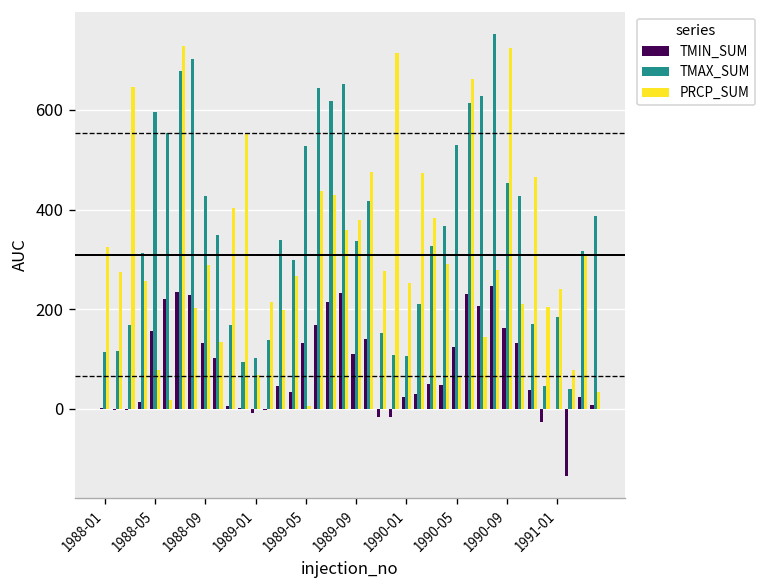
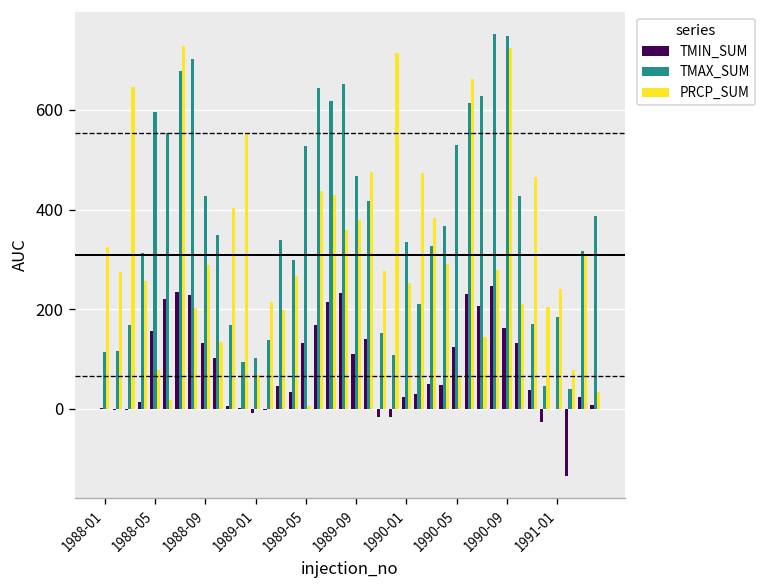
  {
    "TMAX_SUM": {
      "1988-01": 120,
      "1988-05": 600,
      "1988-09": 430,
      "1989-01": 100,
      "1989-05": 530,
-     "1989-09": 340,
-     "1990-01": 110,
+     "1989-09": 470,
+     "1990-01": 340,
      "1990-05": 530,
-     "1990-09": 450,
+     "1990-09": 750,
      "1991-01": 180
    }
  }
